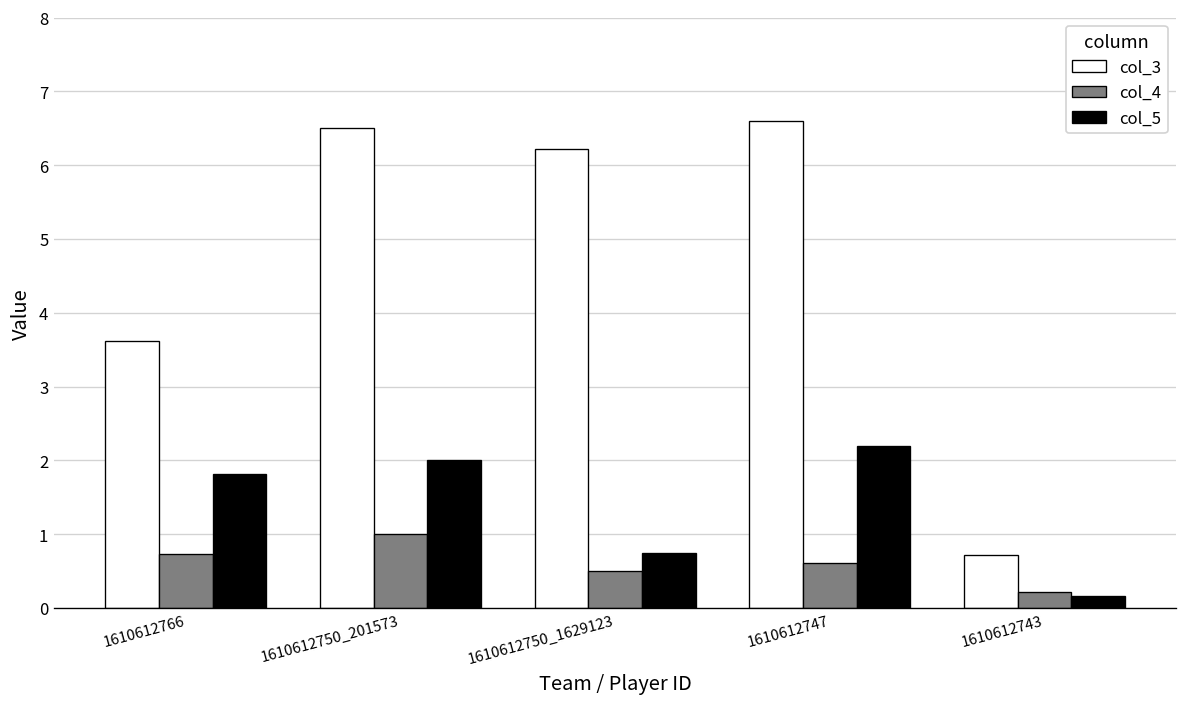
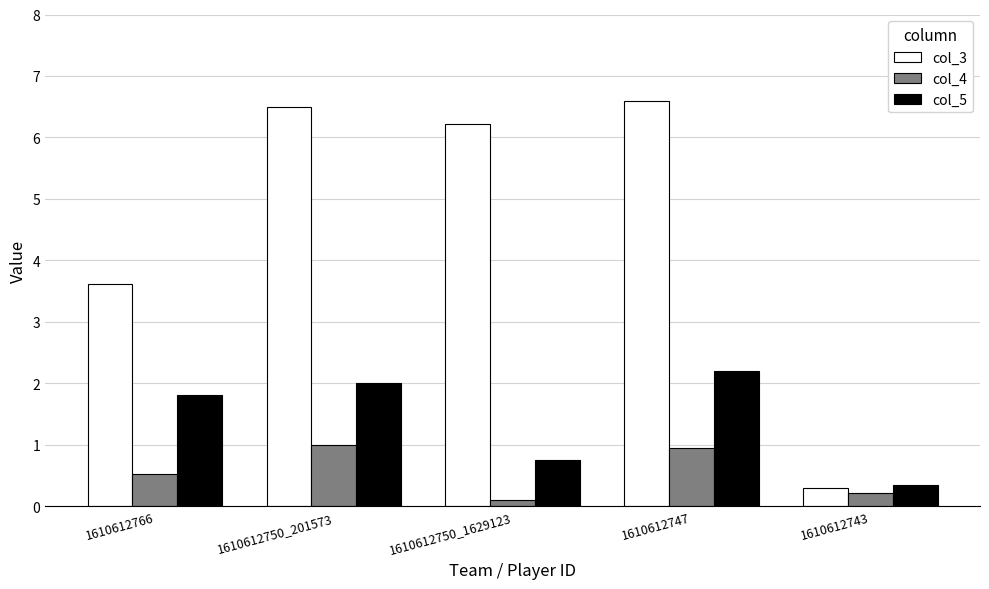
  {
    "col_3": {
      "1610612766": 3.6,
      "1610612750_201573": 6.5,
      "1610612750_1629123": 6.2,
      "1610612747": 6.6,
-     "1610612743": 0.7
+     "1610612743": 0.3
    },
    "col_4": {
-     "1610612766": 0.7,
+     "1610612766": 0.5,
      "1610612750_201573": 1.0,
-     "1610612750_1629123": 0.5,
-     "1610612747": 0.6,
+     "1610612750_1629123": 0.1,
+     "1610612747": 1.0,
      "1610612743": 0.2
    },
    "col_5": {
      "1610612766": 1.8,
      "1610612750_201573": 2.0,
      "1610612750_1629123": 0.8,
      "1610612747": 2.2,
-     "1610612743": 0.2
+     "1610612743": 0.4
    }
  }
